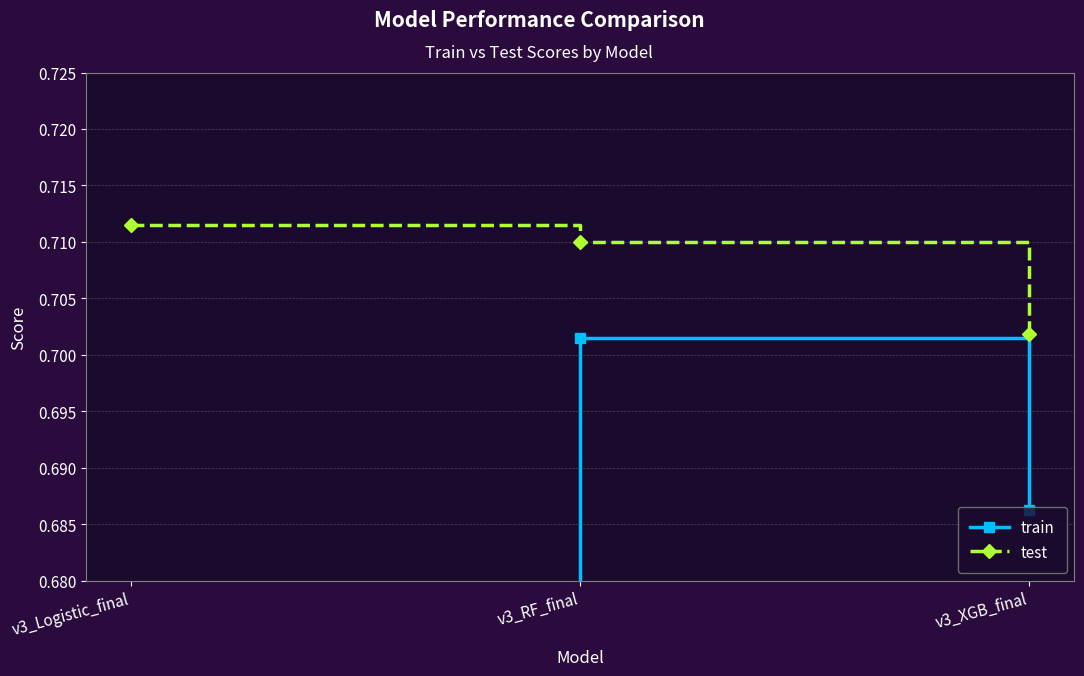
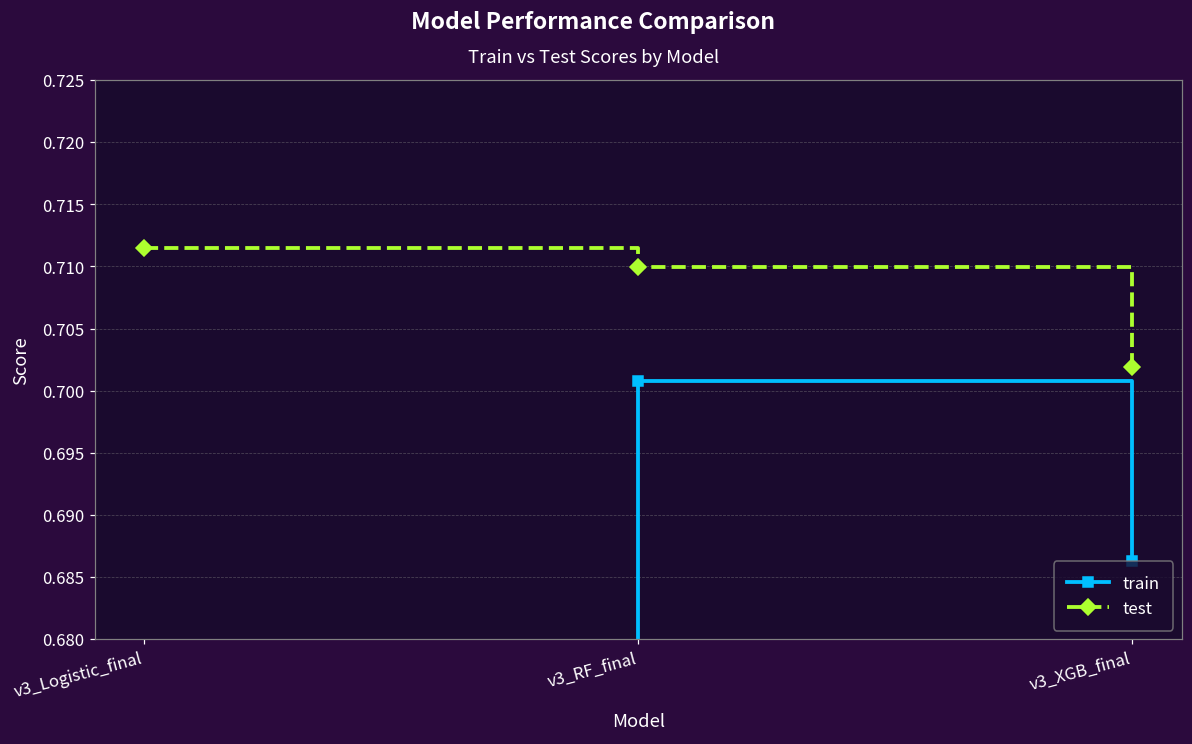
  {
    "train": {
-     "v3_RF_final": 0.7015
+     "v3_RF_final": 0.7008
    },
    "test": {
      "v3_Logistic_final": 0.7115,
      "v3_RF_final": 0.7100,
      "v3_XGB_final": 0.7019
    }
  }
